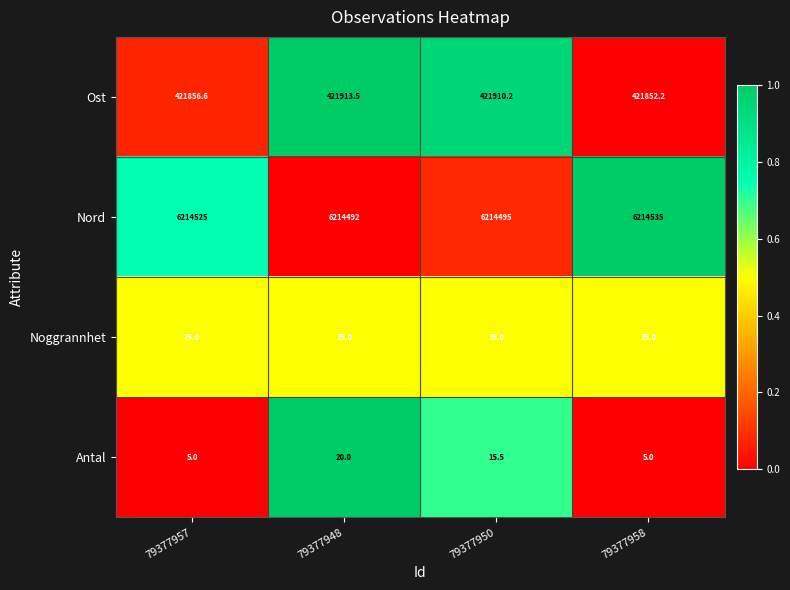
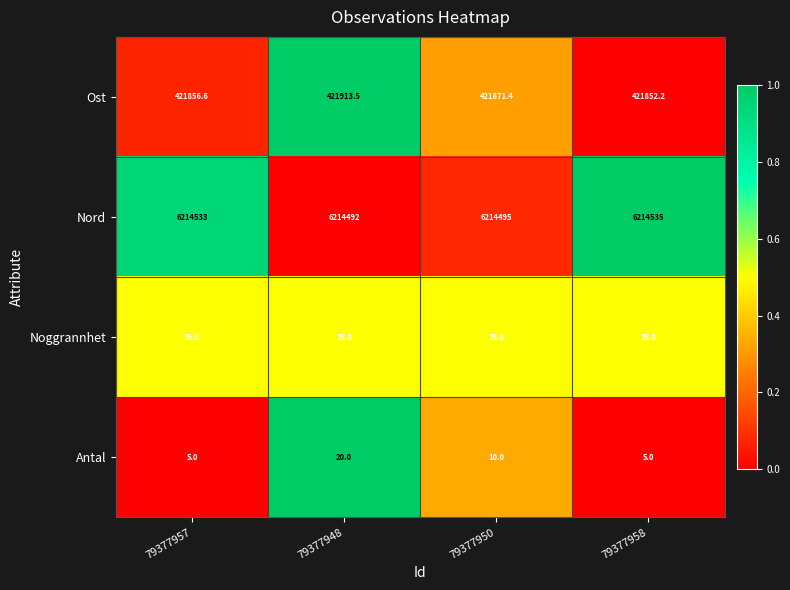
  {
    "Ost": {
      "79377957": 421856.6,
      "79377948": 421913.5,
-     "79377950": 421910.2,
+     "79377950": 421871.4,
      "79377958": 421852.2
    },
    "Nord": {
-     "79377957": 6214525,
+     "79377957": 6214533,
      "79377948": 6214492,
      "79377950": 6214495,
      "79377958": 6214535
    },
    "Noggrannhet": {
      "79377957": 25.0,
      "79377948": 25.0,
      "79377950": 25.0,
      "79377958": 25.0
    },
    "Antal": {
      "79377957": 5.0,
      "79377948": 20.0,
-     "79377950": 15.5,
+     "79377950": 10.0,
      "79377958": 5.0
    }
  }
